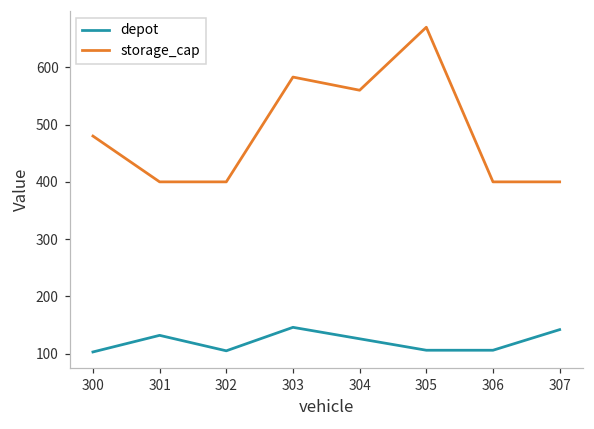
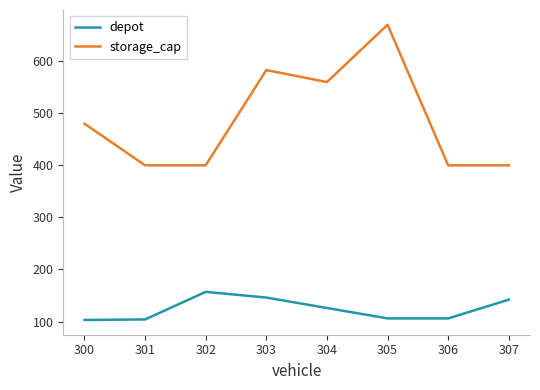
  {
    "depot": {
      "300": 100,
-     "301": 130,
-     "302": 110,
+     "301": 100,
+     "302": 160,
      "303": 150,
      "304": 130,
      "305": 110,
      "306": 110,
      "307": 140
    },
    "storage_cap": {
      "300": 480,
      "301": 400,
      "302": 400,
      "303": 580,
      "304": 560,
      "305": 670,
      "306": 400,
      "307": 400
    }
  }
